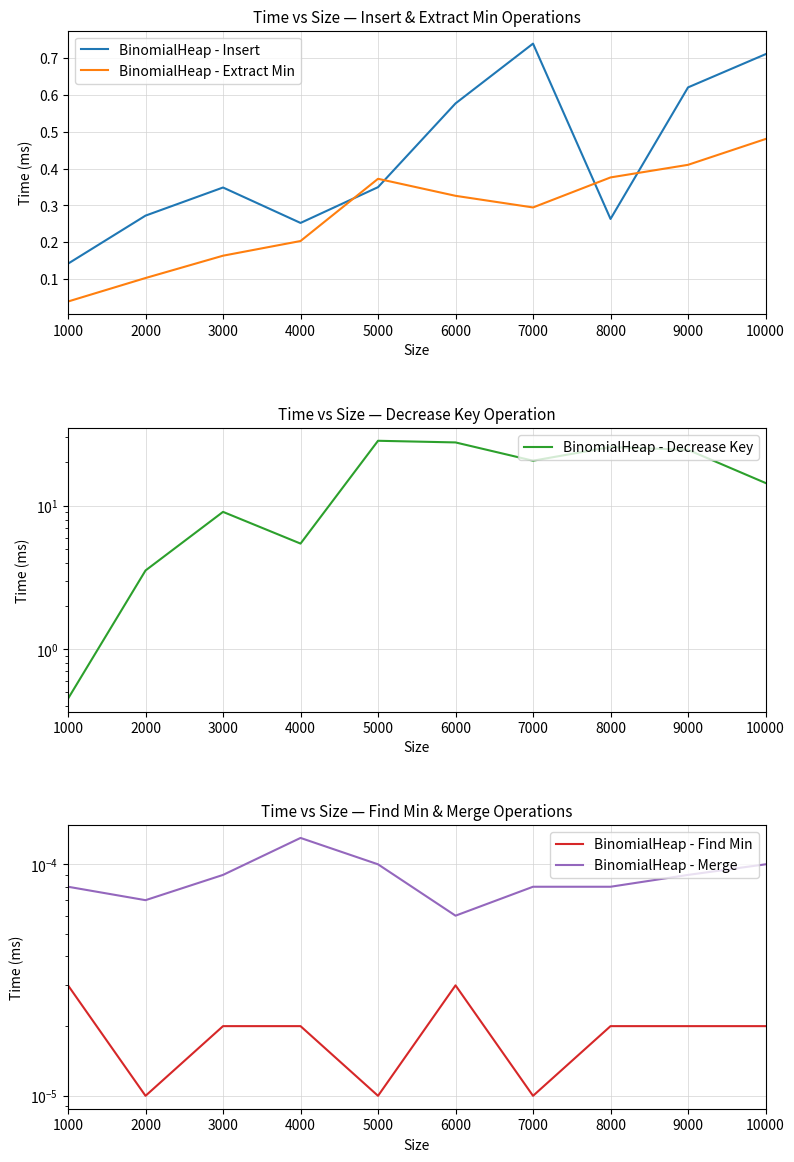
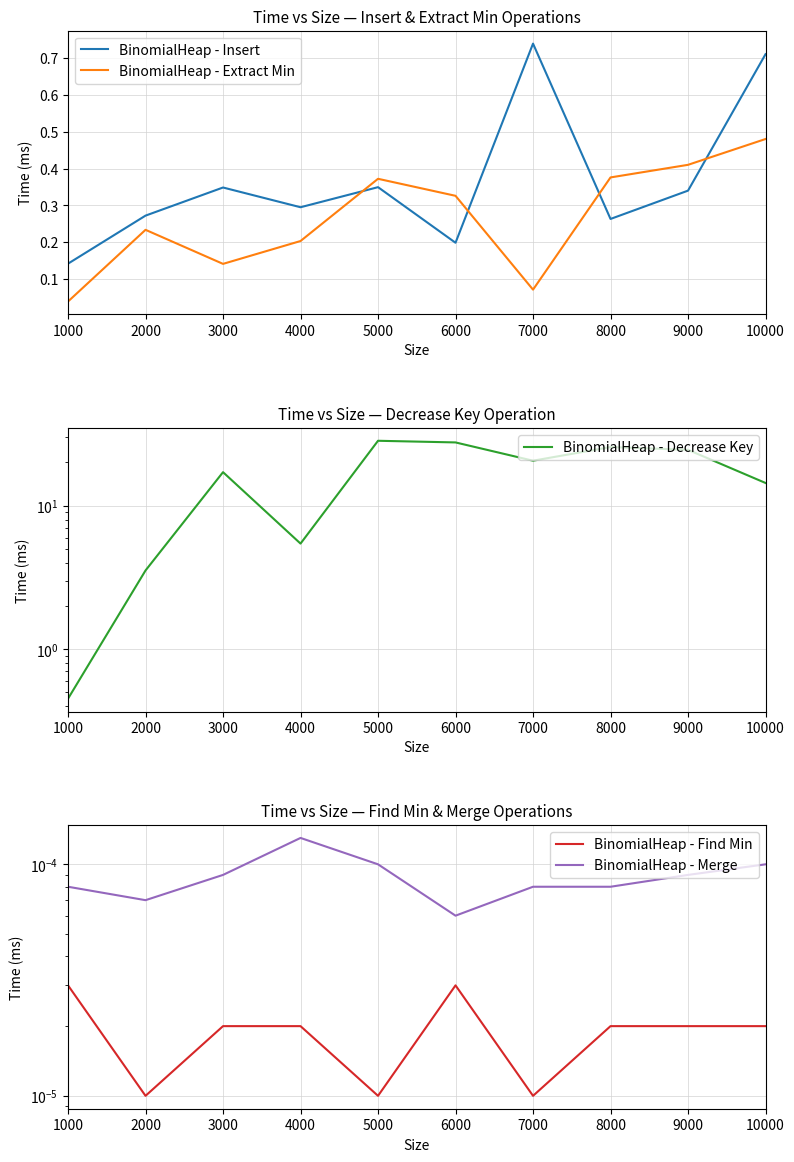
  {
    "Time vs Size — Insert & Extract Min Operations": {
      "BinomialHeap - Insert": {
        "1000": 0.14,
        "2000": 0.27,
        "3000": 0.35,
-       "4000": 0.25,
+       "4000": 0.29,
        "5000": 0.35,
-       "6000": 0.58,
+       "6000": 0.20,
        "7000": 0.74,
        "8000": 0.26,
-       "9000": 0.62,
+       "9000": 0.34,
        "10000": 0.71
      },
      "BinomialHeap - Extract Min": {
        "1000": 0.04,
-       "2000": 0.10,
-       "3000": 0.16,
+       "2000": 0.23,
+       "3000": 0.14,
        "4000": 0.20,
        "5000": 0.37,
        "6000": 0.33,
-       "7000": 0.29,
+       "7000": 0.07,
        "8000": 0.38,
        "9000": 0.41,
        "10000": 0.48
      }
    },
    "Time vs Size — Decrease Key Operation": {
      "1000": 0.45,
      "2000": 3.5,
-     "3000": 9,
+     "3000": 17,
      "4000": 5.4,
      "5000": 28,
      "6000": 28,
      "7000": 21,
      "10000": 14
    },
    "Time vs Size — Find Min & Merge Operations": {
      "BinomialHeap - Find Min": {
        "1000": 0.000030,
        "2000": 0.0000100,
        "3000": 0.000020,
        "4000": 0.000020,
        "5000": 0.0000100,
        "6000": 0.000030,
        "7000": 0.0000100,
        "8000": 0.000020,
        "9000": 0.000020,
        "10000": 0.000020
      },
      "BinomialHeap - Merge": {
        "1000": 0.000080,
        "2000": 0.000070,
        "3000": 0.000090,
        "4000": 0.00013,
        "5000": 0.000100,
        "6000": 0.000060,
        "7000": 0.000080,
        "8000": 0.000080,
        "10000": 0.000100
      }
    }
  }
